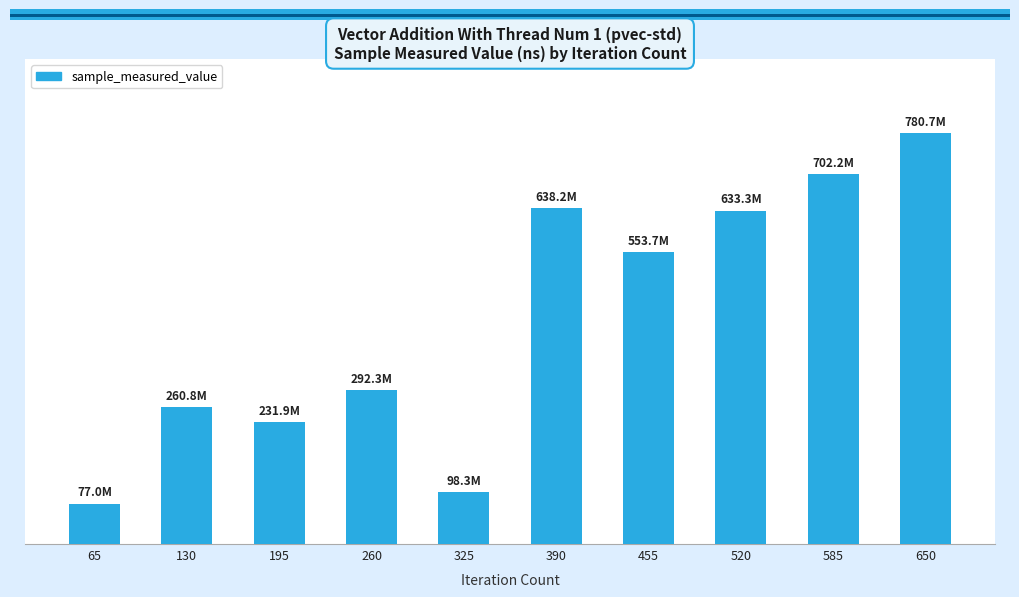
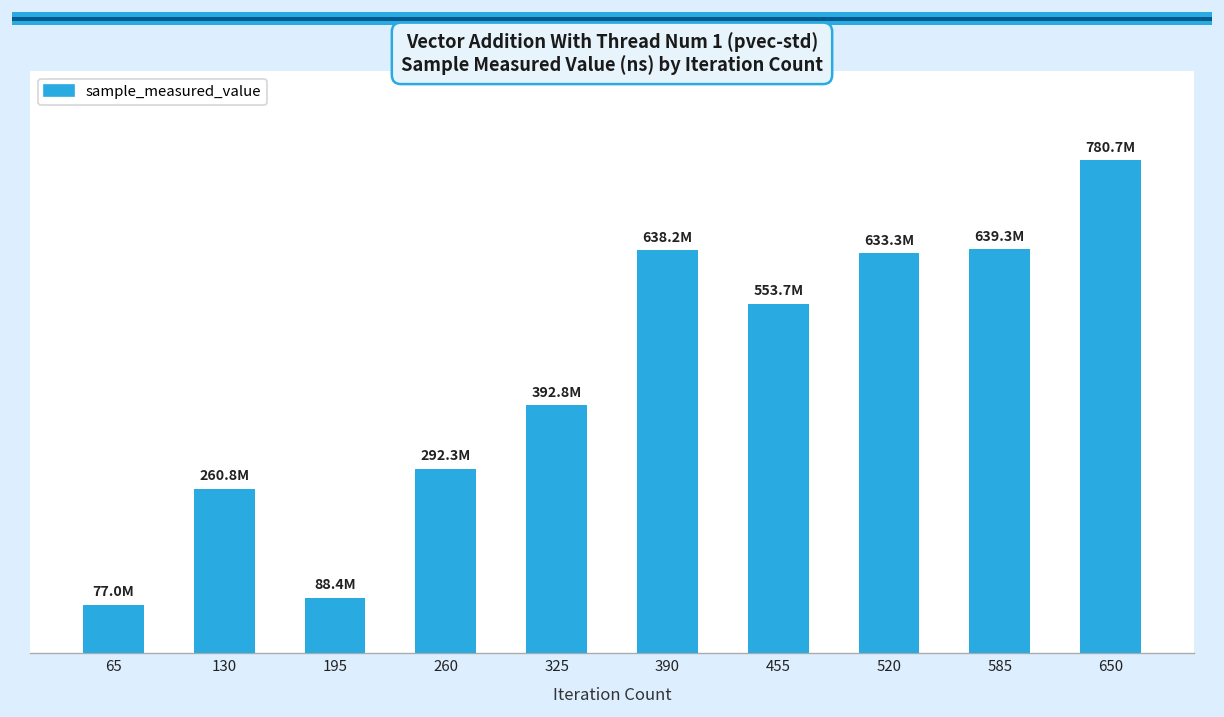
  {
    "65": "77.0M",
    "130": "260.8M",
-   "195": "231.9M",
+   "195": "88.4M",
    "260": "292.3M",
-   "325": "98.3M",
+   "325": "392.8M",
    "390": "638.2M",
    "455": "553.7M",
    "520": "633.3M",
-   "585": "702.2M",
+   "585": "639.3M",
    "650": "780.7M"
  }
